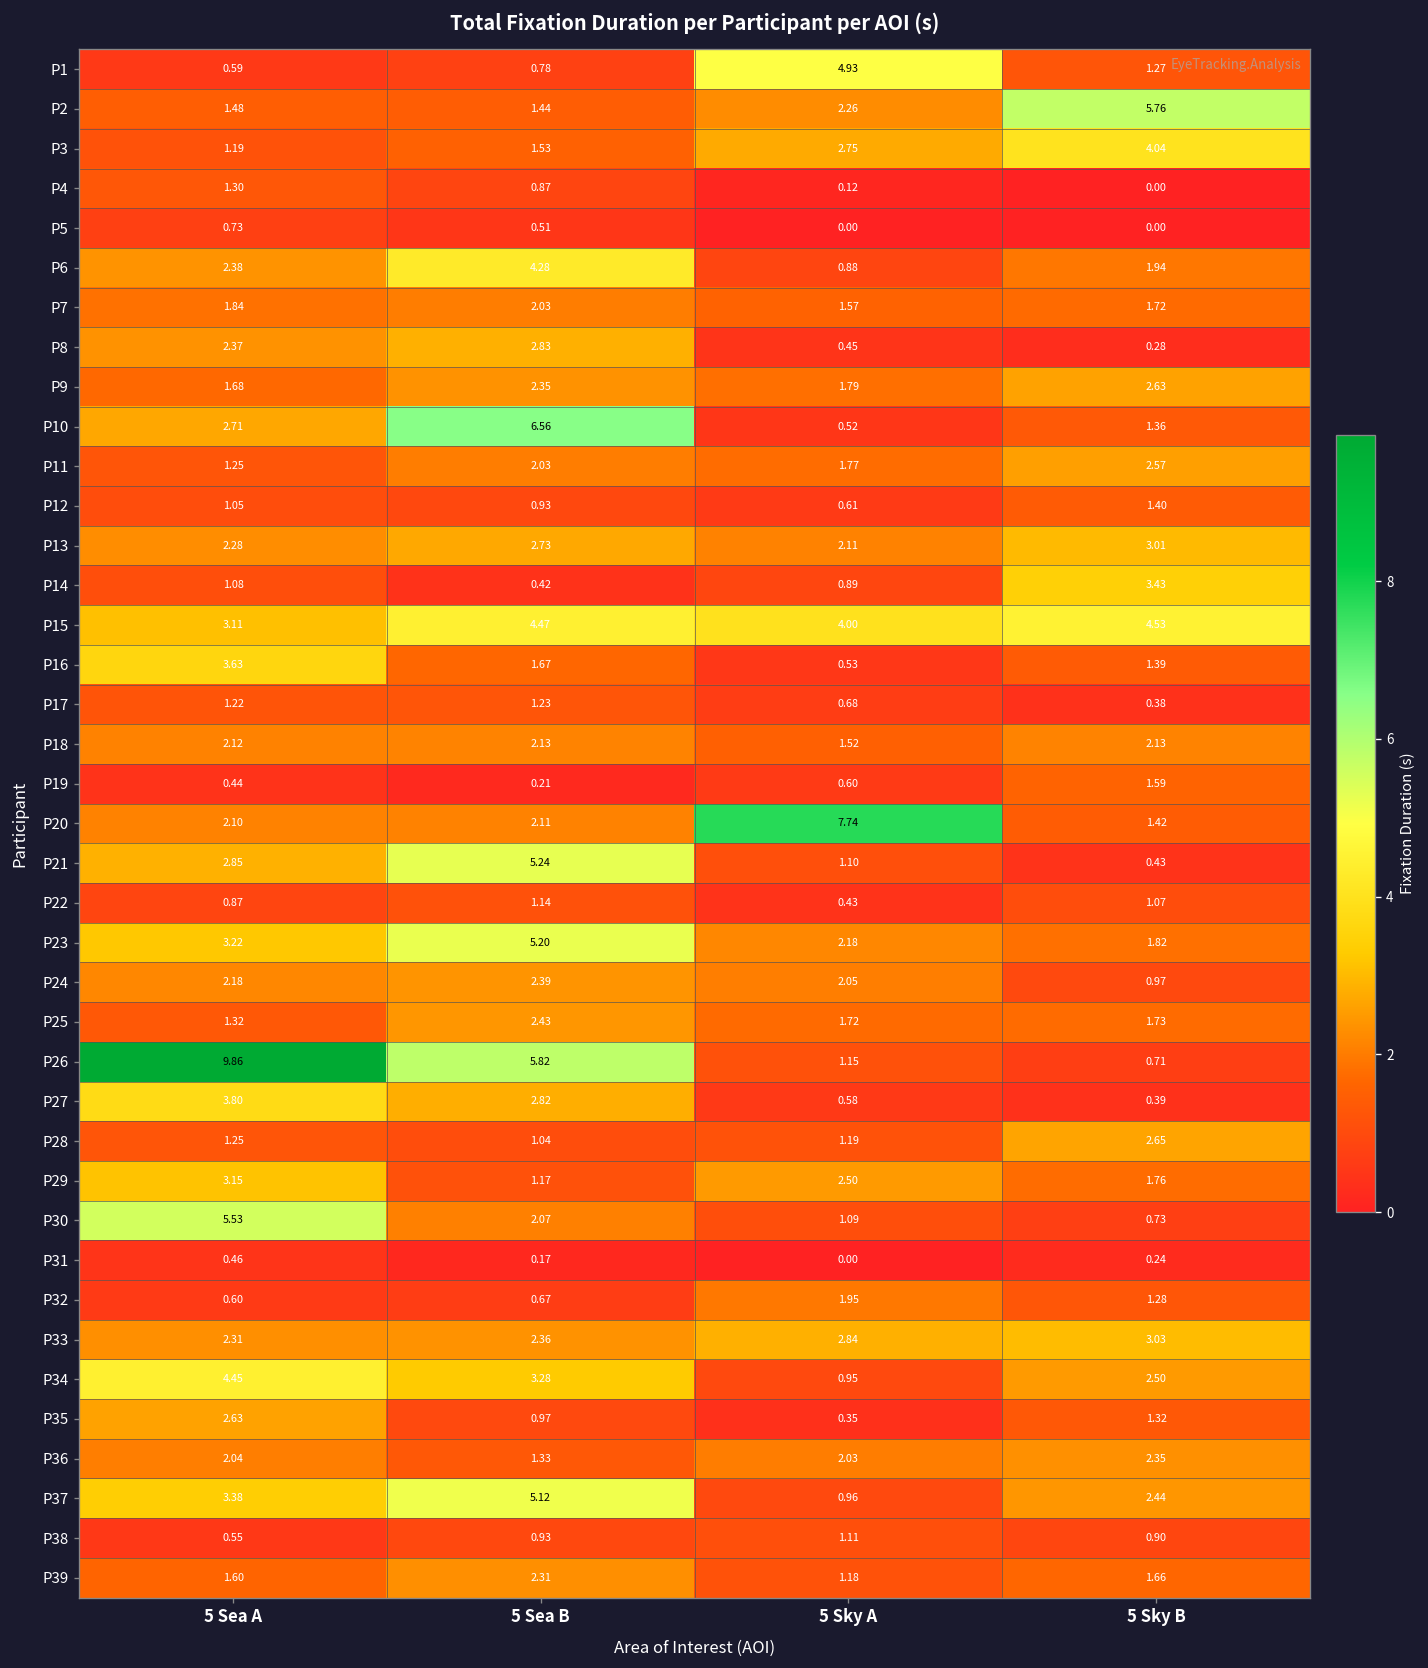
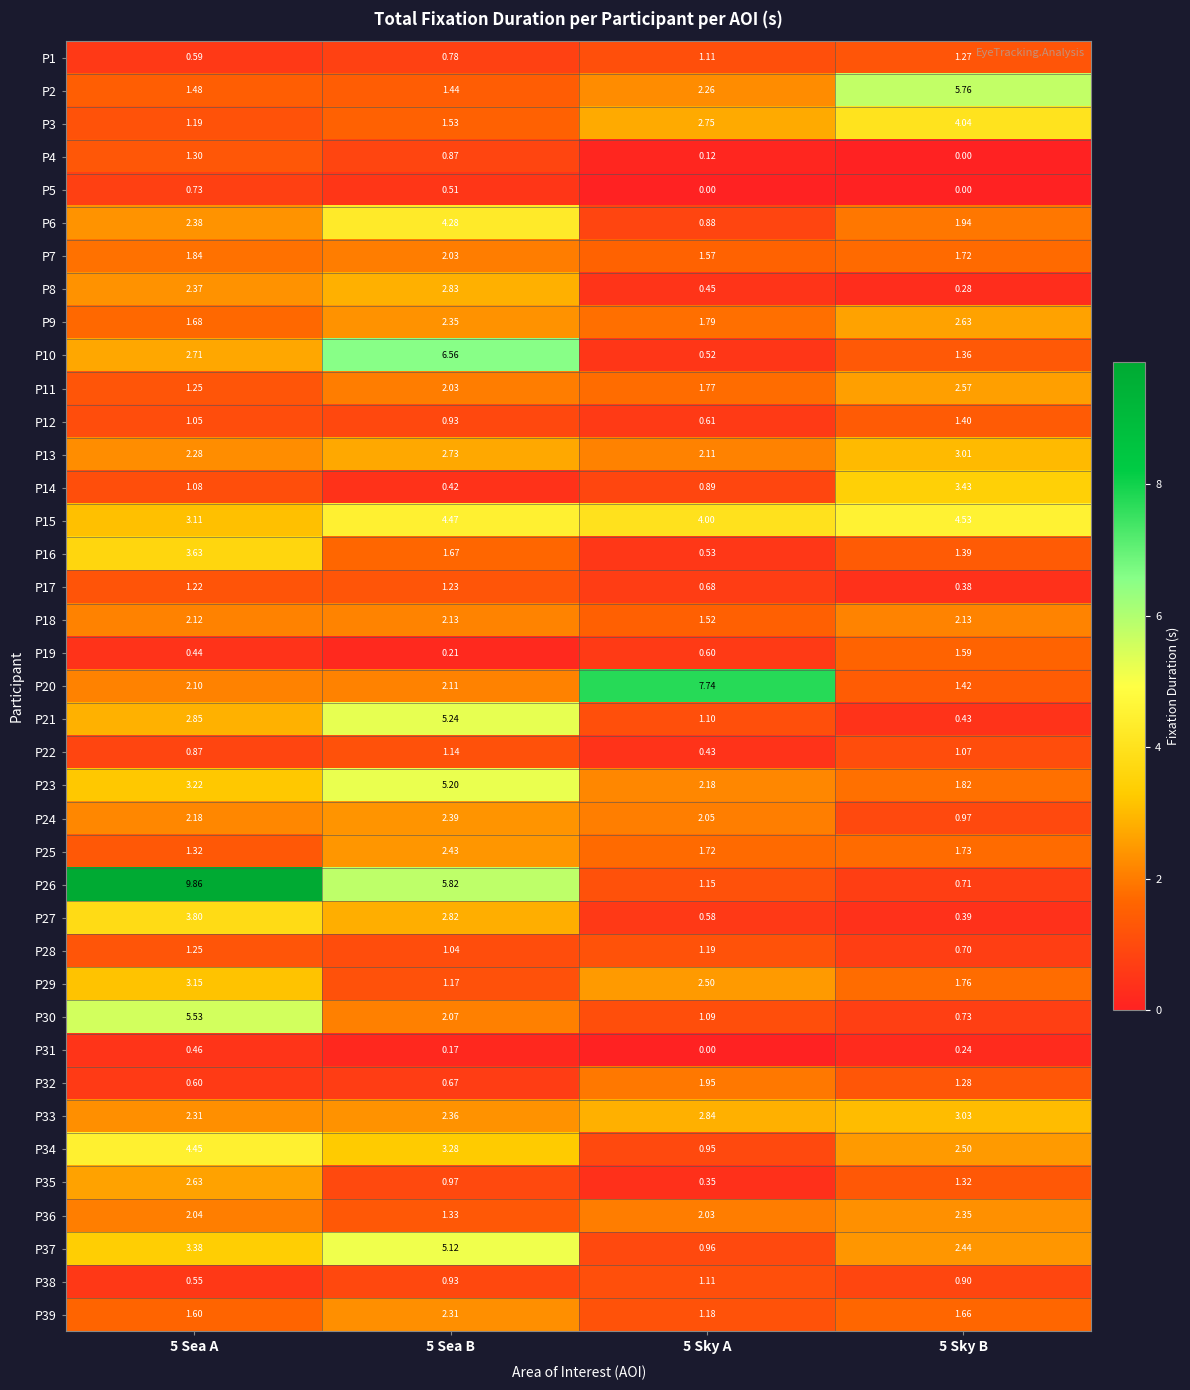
  {
    "P1": {
      "5 Sea A": 0.59,
      "5 Sea B": 0.78,
-     "5 Sky A": 4.93
+     "5 Sky A": 1.11
    },
    "P2": {
      "5 Sea A": 1.48,
      "5 Sea B": 1.44,
      "5 Sky A": 2.26,
      "5 Sky B": 5.76
    },
    "P3": {
      "5 Sea A": 1.19,
      "5 Sea B": 1.53,
      "5 Sky A": 2.75,
      "5 Sky B": 4.04
    },
    "P4": {
      "5 Sea A": 1.30,
      "5 Sea B": 0.87,
      "5 Sky A": 0.12,
      "5 Sky B": 0.00
    },
    "P5": {
      "5 Sea A": 0.73,
      "5 Sea B": 0.51,
      "5 Sky A": 0.00,
      "5 Sky B": 0.00
    },
    "P6": {
      "5 Sea A": 2.38,
      "5 Sea B": 4.28,
      "5 Sky A": 0.88,
      "5 Sky B": 1.94
    },
    "P7": {
      "5 Sea A": 1.84,
      "5 Sea B": 2.03,
      "5 Sky A": 1.57,
      "5 Sky B": 1.72
    },
    "P8": {
      "5 Sea A": 2.37,
      "5 Sea B": 2.83,
      "5 Sky A": 0.45,
      "5 Sky B": 0.28
    },
    "P9": {
      "5 Sea A": 1.68,
      "5 Sea B": 2.35,
      "5 Sky A": 1.79,
      "5 Sky B": 2.63
    },
    "P10": {
      "5 Sea A": 2.71,
      "5 Sea B": 6.56,
      "5 Sky A": 0.52,
      "5 Sky B": 1.36
    },
    "P11": {
      "5 Sea A": 1.25,
      "5 Sea B": 2.03,
      "5 Sky A": 1.77,
      "5 Sky B": 2.57
    },
    "P12": {
      "5 Sea A": 1.05,
      "5 Sea B": 0.93,
      "5 Sky A": 0.61,
      "5 Sky B": 1.40
    },
    "P13": {
      "5 Sea A": 2.28,
      "5 Sea B": 2.73,
      "5 Sky A": 2.11,
      "5 Sky B": 3.01
    },
    "P14": {
      "5 Sea A": 1.08,
      "5 Sea B": 0.42,
      "5 Sky A": 0.89,
      "5 Sky B": 3.43
    },
    "P15": {
      "5 Sea A": 3.11,
      "5 Sea B": 4.47,
      "5 Sky A": 4.00,
      "5 Sky B": 4.53
    },
    "P16": {
      "5 Sea A": 3.63,
      "5 Sea B": 1.67,
      "5 Sky A": 0.53,
      "5 Sky B": 1.39
    },
    "P17": {
      "5 Sea A": 1.22,
      "5 Sea B": 1.23,
      "5 Sky A": 0.68,
      "5 Sky B": 0.38
    },
    "P18": {
      "5 Sea A": 2.12,
      "5 Sea B": 2.13,
      "5 Sky A": 1.52,
      "5 Sky B": 2.13
    },
    "P19": {
      "5 Sea A": 0.44,
      "5 Sea B": 0.21,
      "5 Sky A": 0.60,
      "5 Sky B": 1.59
    },
    "P20": {
      "5 Sea A": 2.10,
      "5 Sea B": 2.11,
      "5 Sky A": 7.74,
      "5 Sky B": 1.42
    },
    "P21": {
      "5 Sea A": 2.85,
      "5 Sea B": 5.24,
      "5 Sky A": 1.10,
      "5 Sky B": 0.43
    },
    "P22": {
      "5 Sea A": 0.87,
      "5 Sea B": 1.14,
      "5 Sky A": 0.43,
      "5 Sky B": 1.07
    },
    "P23": {
      "5 Sea A": 3.22,
      "5 Sea B": 5.20,
      "5 Sky A": 2.18,
      "5 Sky B": 1.82
    },
    "P24": {
      "5 Sea A": 2.18,
      "5 Sea B": 2.39,
      "5 Sky A": 2.05,
      "5 Sky B": 0.97
    },
    "P25": {
      "5 Sea A": 1.32,
      "5 Sea B": 2.43,
      "5 Sky A": 1.72,
      "5 Sky B": 1.73
    },
    "P26": {
      "5 Sea A": 9.86,
      "5 Sea B": 5.82,
      "5 Sky A": 1.15,
      "5 Sky B": 0.71
    },
    "P27": {
      "5 Sea A": 3.80,
      "5 Sea B": 2.82,
      "5 Sky A": 0.58,
      "5 Sky B": 0.39
    },
    "P28": {
      "5 Sea A": 1.25,
      "5 Sea B": 1.04,
      "5 Sky A": 1.19,
-     "5 Sky B": 2.65
+     "5 Sky B": 0.70
    },
    "P29": {
      "5 Sea A": 3.15,
      "5 Sea B": 1.17,
      "5 Sky A": 2.50,
      "5 Sky B": 1.76
    },
    "P30": {
      "5 Sea A": 5.53,
      "5 Sea B": 2.07,
      "5 Sky A": 1.09,
      "5 Sky B": 0.73
    },
    "P31": {
      "5 Sea A": 0.46,
      "5 Sea B": 0.17,
      "5 Sky A": 0.00,
      "5 Sky B": 0.24
    },
    "P32": {
      "5 Sea A": 0.60,
      "5 Sea B": 0.67,
      "5 Sky A": 1.95,
      "5 Sky B": 1.28
    },
    "P33": {
      "5 Sea A": 2.31,
      "5 Sea B": 2.36,
      "5 Sky A": 2.84,
      "5 Sky B": 3.03
    },
    "P34": {
      "5 Sea A": 4.45,
      "5 Sea B": 3.28,
      "5 Sky A": 0.95,
      "5 Sky B": 2.50
    },
    "P35": {
      "5 Sea A": 2.63,
      "5 Sea B": 0.97,
      "5 Sky A": 0.35,
      "5 Sky B": 1.32
    },
    "P36": {
      "5 Sea A": 2.04,
      "5 Sea B": 1.33,
      "5 Sky A": 2.03,
      "5 Sky B": 2.35
    },
    "P37": {
      "5 Sea A": 3.38,
      "5 Sea B": 5.12,
      "5 Sky A": 0.96,
      "5 Sky B": 2.44
    },
    "P38": {
      "5 Sea A": 0.55,
      "5 Sea B": 0.93,
      "5 Sky A": 1.11,
      "5 Sky B": 0.90
    },
    "P39": {
      "5 Sea A": 1.60,
      "5 Sea B": 2.31,
      "5 Sky A": 1.18,
      "5 Sky B": 1.66
    }
  }
